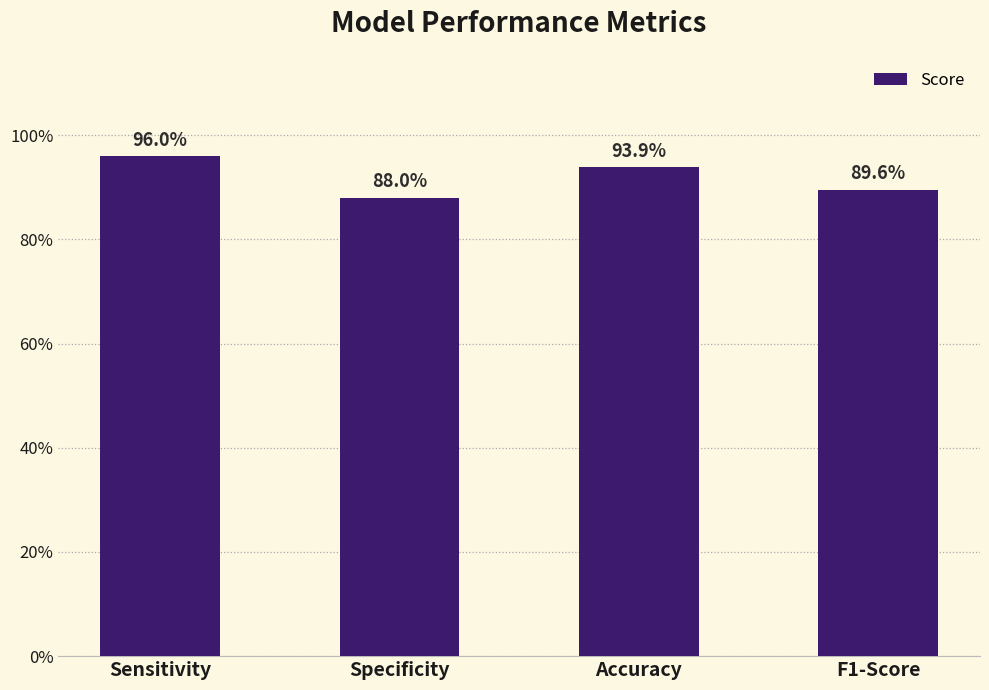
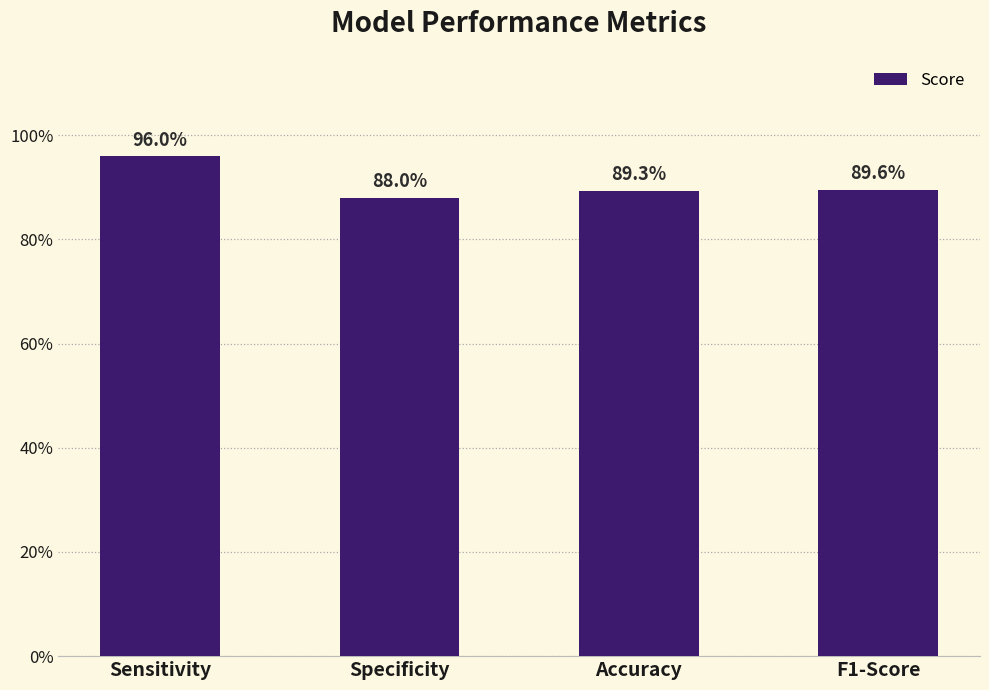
  {
    "Sensitivity": "96.0%",
    "Specificity": "88.0%",
-   "Accuracy": "93.9%",
+   "Accuracy": "89.3%",
    "F1-Score": "89.6%"
  }
